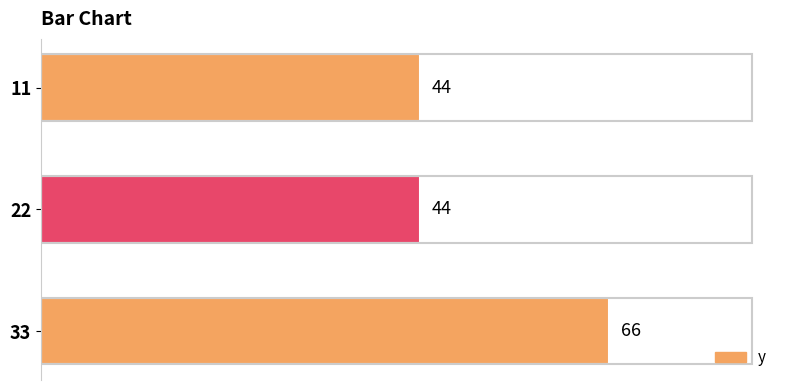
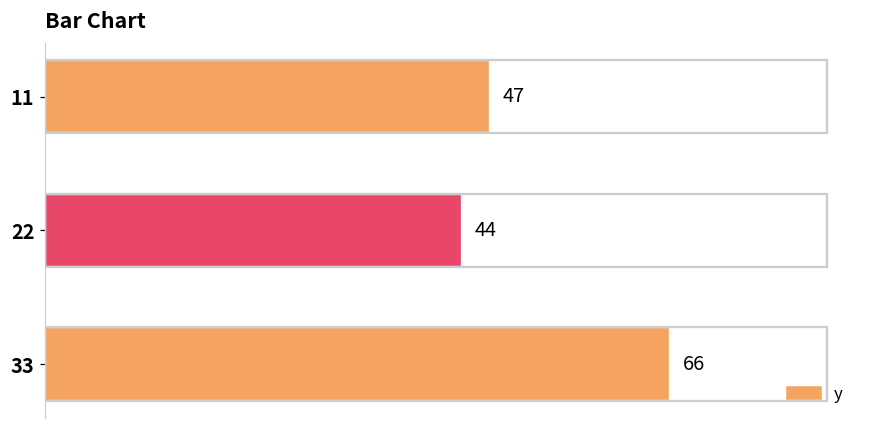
  {
-   "11": 44,
+   "11": 47,
    "22": 44,
    "33": 66
  }
